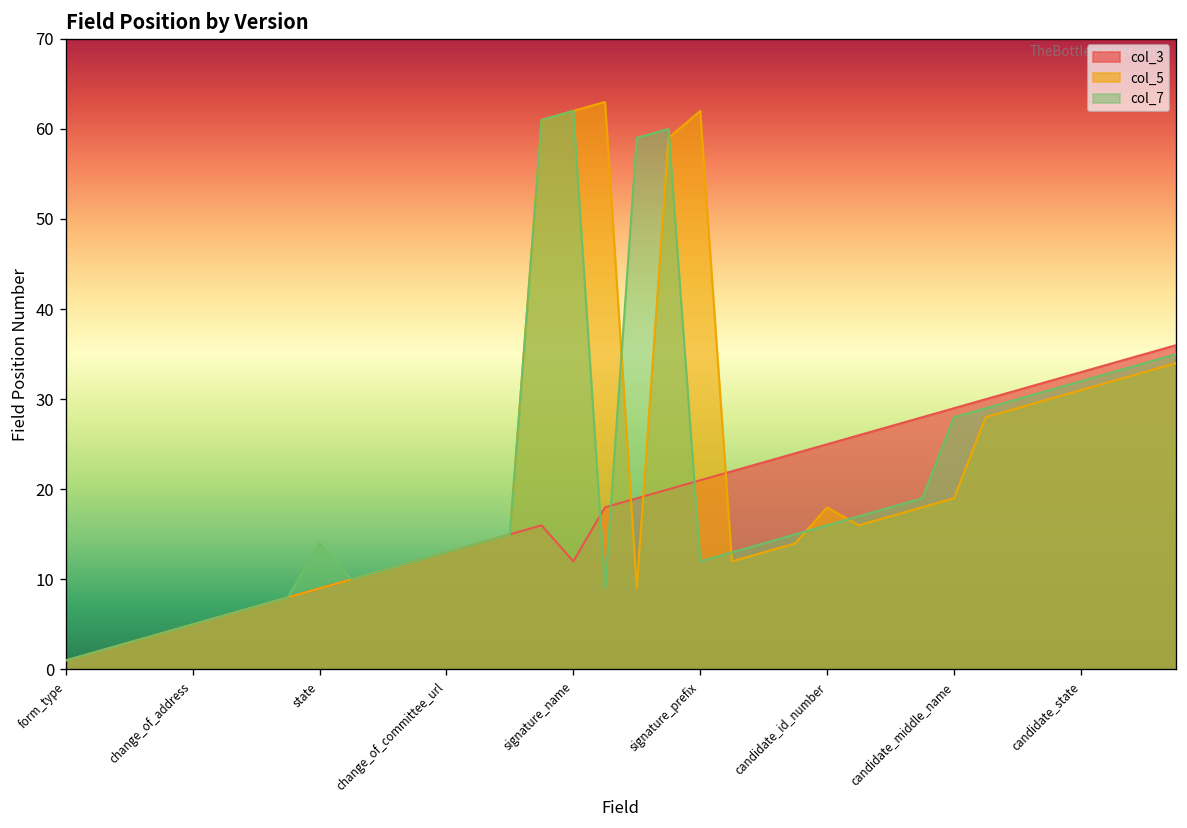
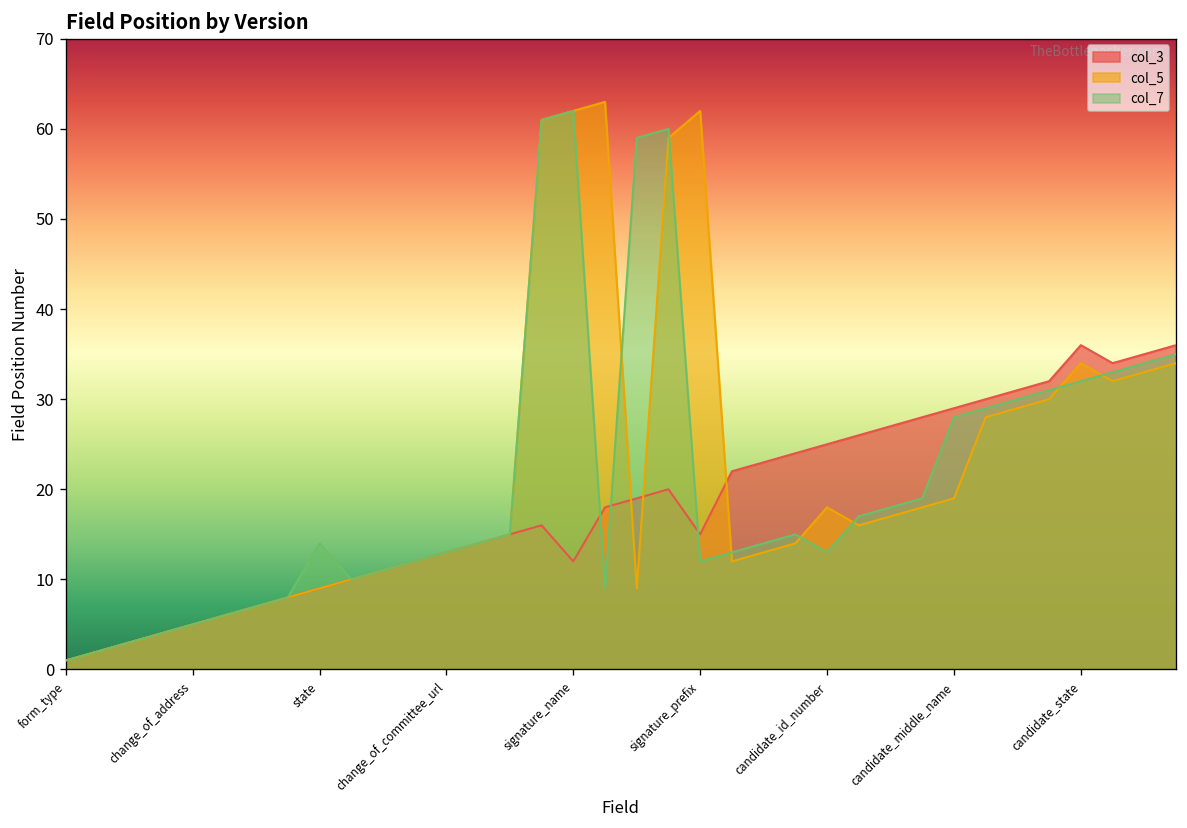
  {
    "col_3": {
      "signature_name": 12,
-     "signature_prefix": 21,
+     "signature_prefix": 15,
      "candidate_id_number": 25,
      "candidate_middle_name": 29,
-     "candidate_state": 33
+     "candidate_state": 36
    },
    "col_5": {
      "signature_prefix": 62,
      "candidate_id_number": 18,
      "candidate_middle_name": 19,
-     "candidate_state": 31
+     "candidate_state": 34
    },
    "col_7": {
      "state": 14,
      "signature_prefix": 12,
-     "candidate_id_number": 16,
+     "candidate_id_number": 13,
      "candidate_middle_name": 28,
      "candidate_state": 32
    }
  }
